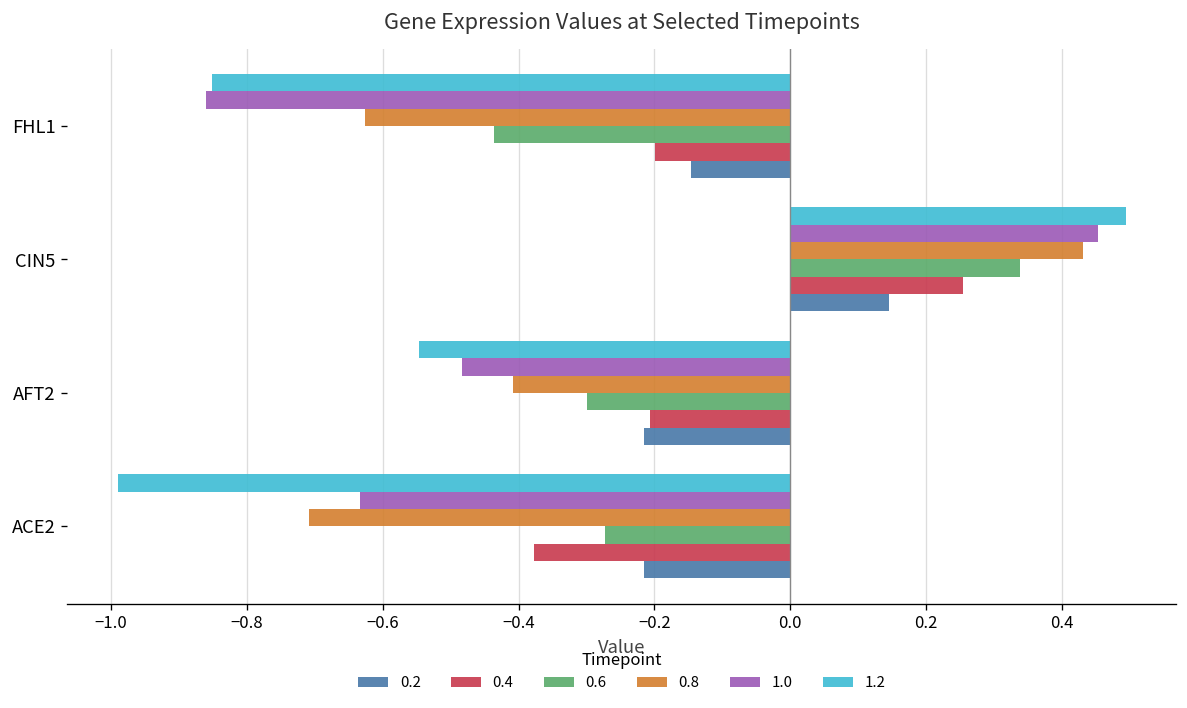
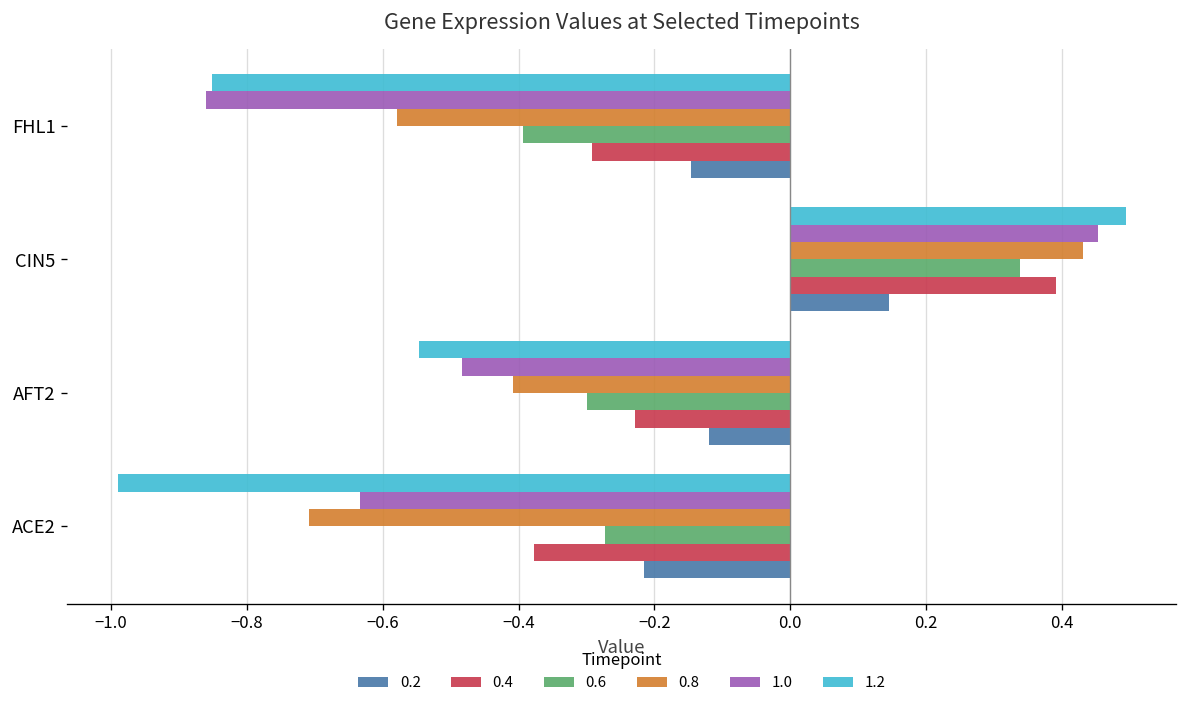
  {
    "0.2": {
      "FHL1": -0.15,
      "CIN5": 0.14,
-     "AFT2": -0.21,
+     "AFT2": -0.12,
      "ACE2": -0.21
    },
    "0.4": {
-     "FHL1": -0.20,
-     "CIN5": 0.25,
-     "AFT2": -0.21,
+     "FHL1": -0.29,
+     "CIN5": 0.39,
+     "AFT2": -0.23,
      "ACE2": -0.38
    },
    "0.6": {
-     "FHL1": -0.44,
+     "FHL1": -0.39,
      "CIN5": 0.34,
      "AFT2": -0.30,
      "ACE2": -0.27
    },
    "0.8": {
-     "FHL1": -0.63,
+     "FHL1": -0.58,
      "CIN5": 0.43,
      "AFT2": -0.41,
      "ACE2": -0.71
    },
    "1.0": {
      "FHL1": -0.86,
      "CIN5": 0.45,
      "AFT2": -0.48,
      "ACE2": -0.63
    },
    "1.2": {
      "FHL1": -0.85,
      "CIN5": 0.49,
      "AFT2": -0.55,
      "ACE2": -0.99
    }
  }
